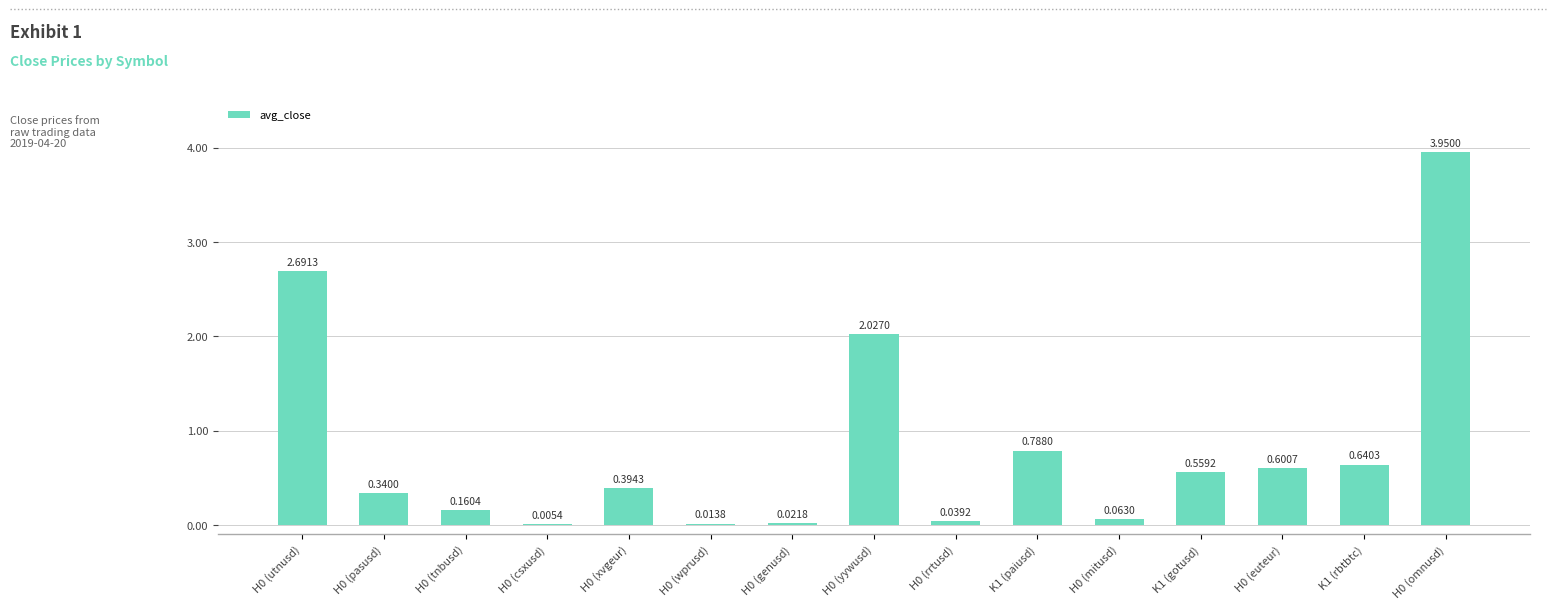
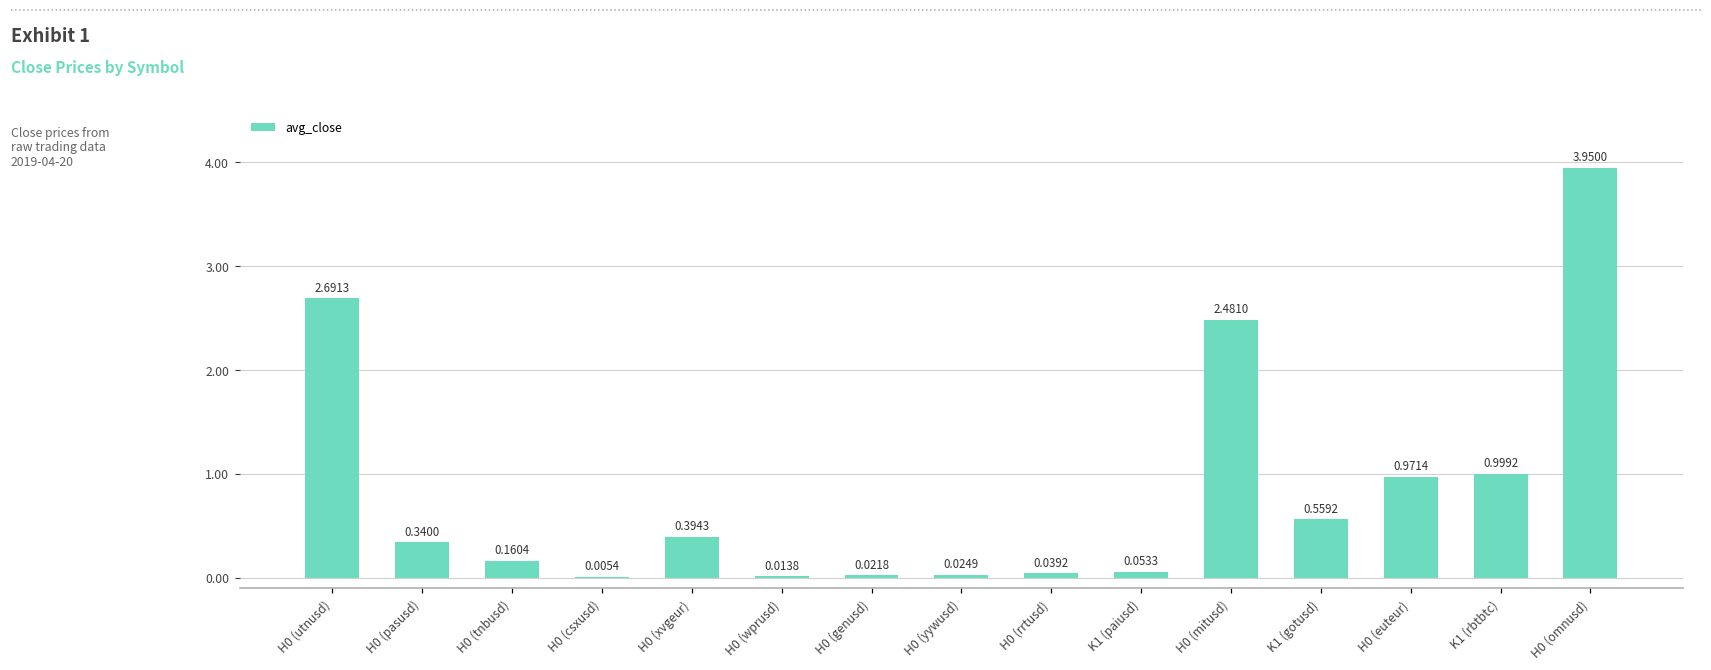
  {
    "H0 (utnusd)": 2.6913,
    "H0 (pasusd)": 0.3400,
    "H0 (tnbusd)": 0.1604,
    "H0 (csxusd)": 0.0054,
    "H0 (xvgeur)": 0.3943,
    "H0 (wprusd)": 0.0138,
    "H0 (genusd)": 0.0218,
-   "H0 (yywusd)": 2.0270,
+   "H0 (yywusd)": 0.0249,
    "H0 (rrtusd)": 0.0392,
-   "K1 (paiusd)": 0.7880,
-   "H0 (mitusd)": 0.0630,
+   "K1 (paiusd)": 0.0533,
+   "H0 (mitusd)": 2.4810,
    "K1 (gotusd)": 0.5592,
-   "H0 (euteur)": 0.6007,
-   "K1 (rbtbtc)": 0.6403,
+   "H0 (euteur)": 0.9714,
+   "K1 (rbtbtc)": 0.9992,
    "H0 (omnusd)": 3.9500
  }
